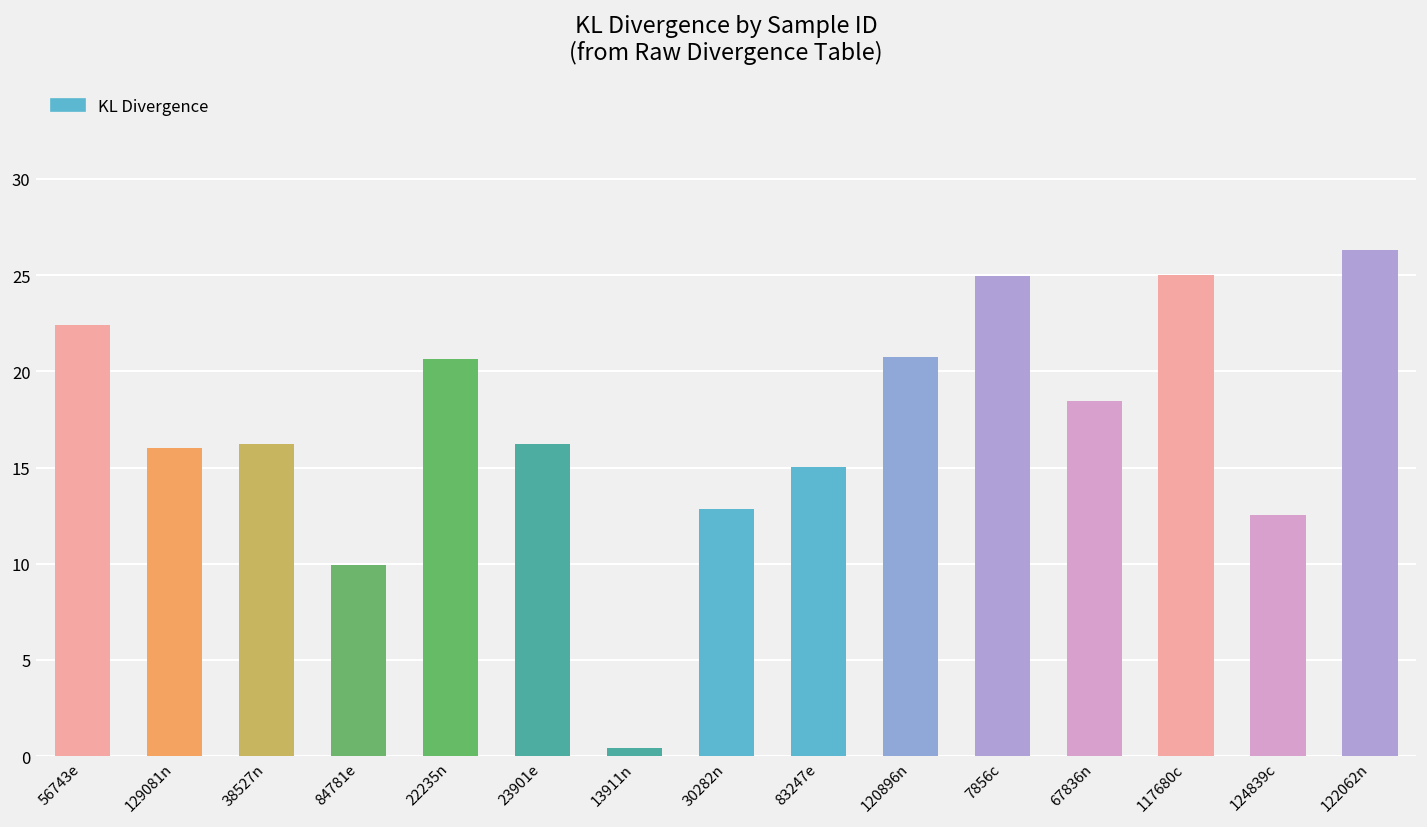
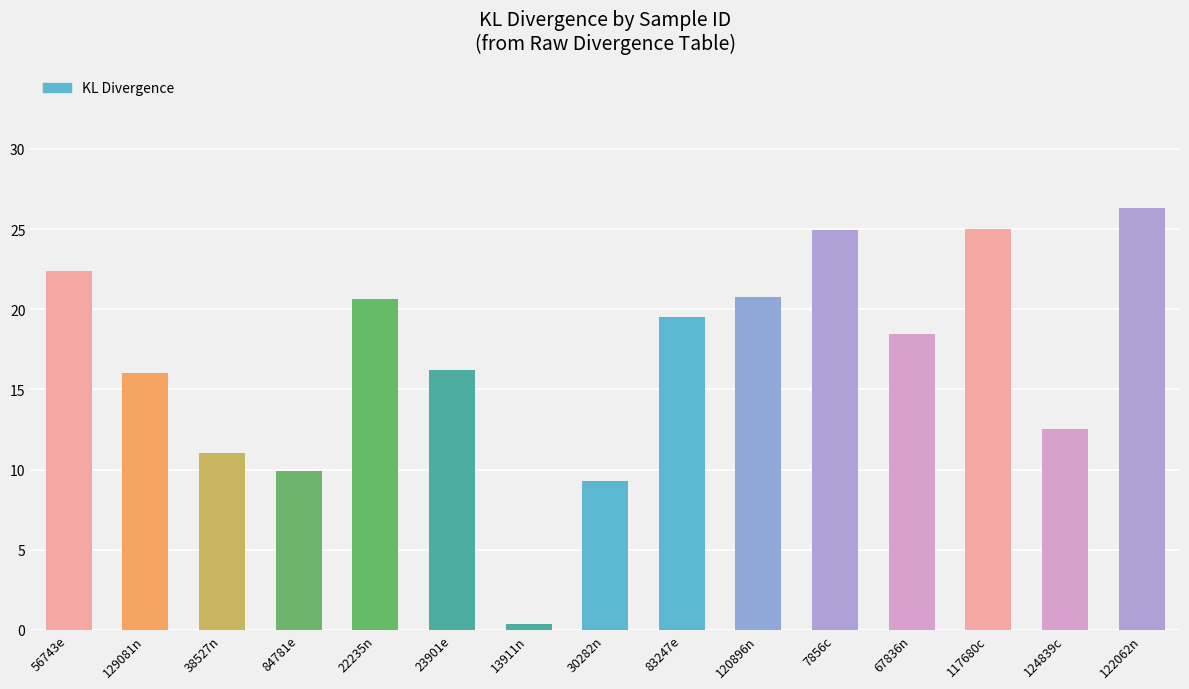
  {
    "56743e": 22.4,
    "129081n": 16.0,
-   "38527n": 16.2,
+   "38527n": 11.1,
    "84781e": 9.9,
    "22235n": 20.6,
    "23901e": 16.2,
    "13911n": 0.4,
-   "30282n": 12.9,
-   "83247e": 15.0,
+   "30282n": 9.3,
+   "83247e": 19.5,
    "120896n": 20.8,
    "7856c": 24.9,
    "67836n": 18.4,
    "117680c": 25.0,
    "124839c": 12.5,
    "122062n": 26.3
  }
